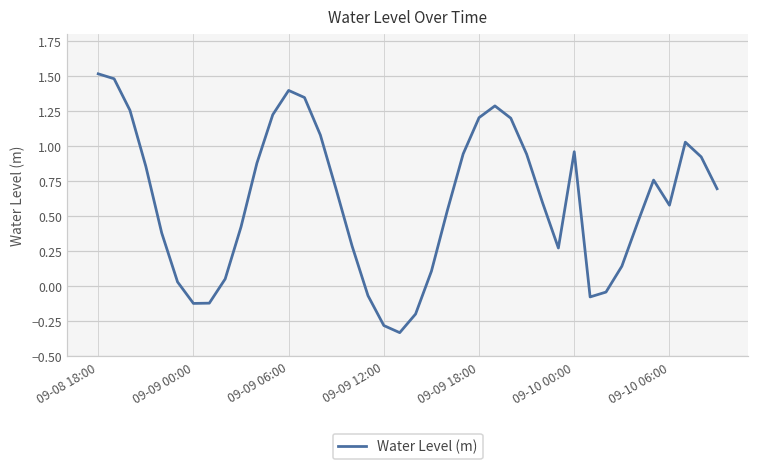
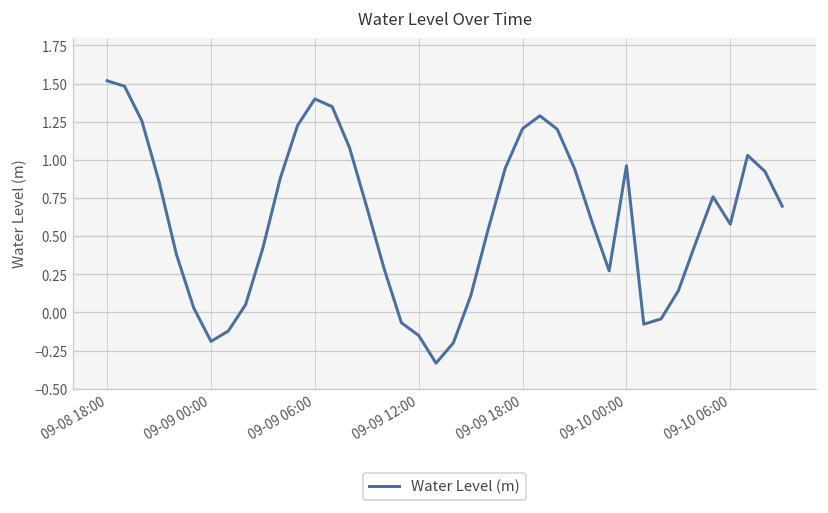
  {
    "09-08 18:00": 1.52,
-   "09-09 00:00": -0.12,
+   "09-09 00:00": -0.19,
    "09-09 06:00": 1.40,
-   "09-09 12:00": -0.28,
+   "09-09 12:00": -0.15,
    "09-09 18:00": 1.20,
    "09-10 00:00": 0.96,
    "09-10 06:00": 0.58
  }
